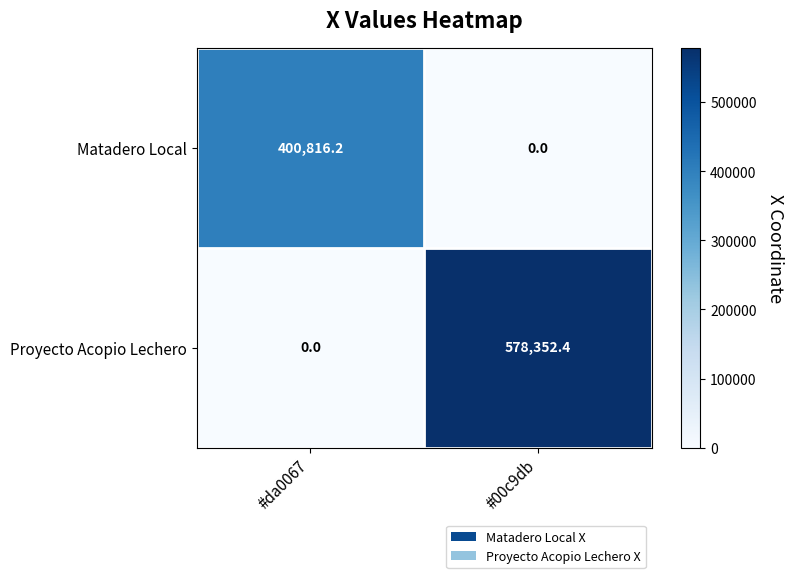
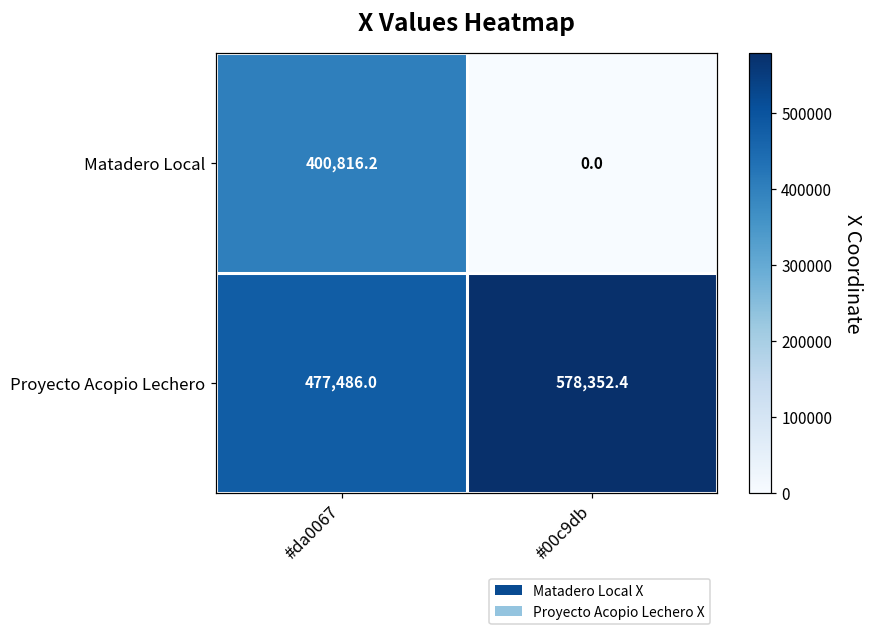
  {
    "Matadero Local": {
      "#da0067": "400,816.2",
      "#00c9db": "0.0"
    },
    "Proyecto Acopio Lechero": {
-     "#da0067": "0.0",
+     "#da0067": "477,486.0",
      "#00c9db": "578,352.4"
    }
  }
